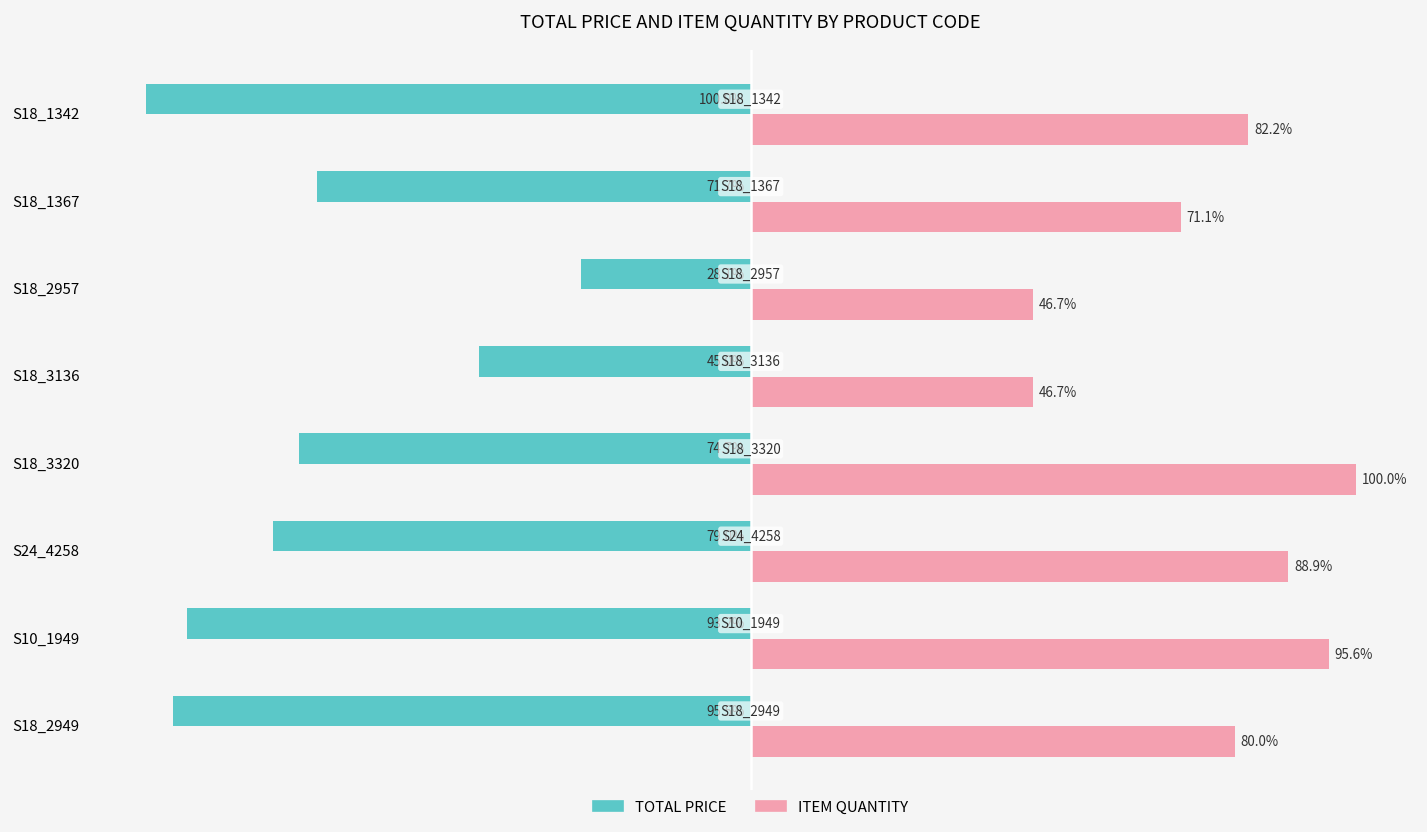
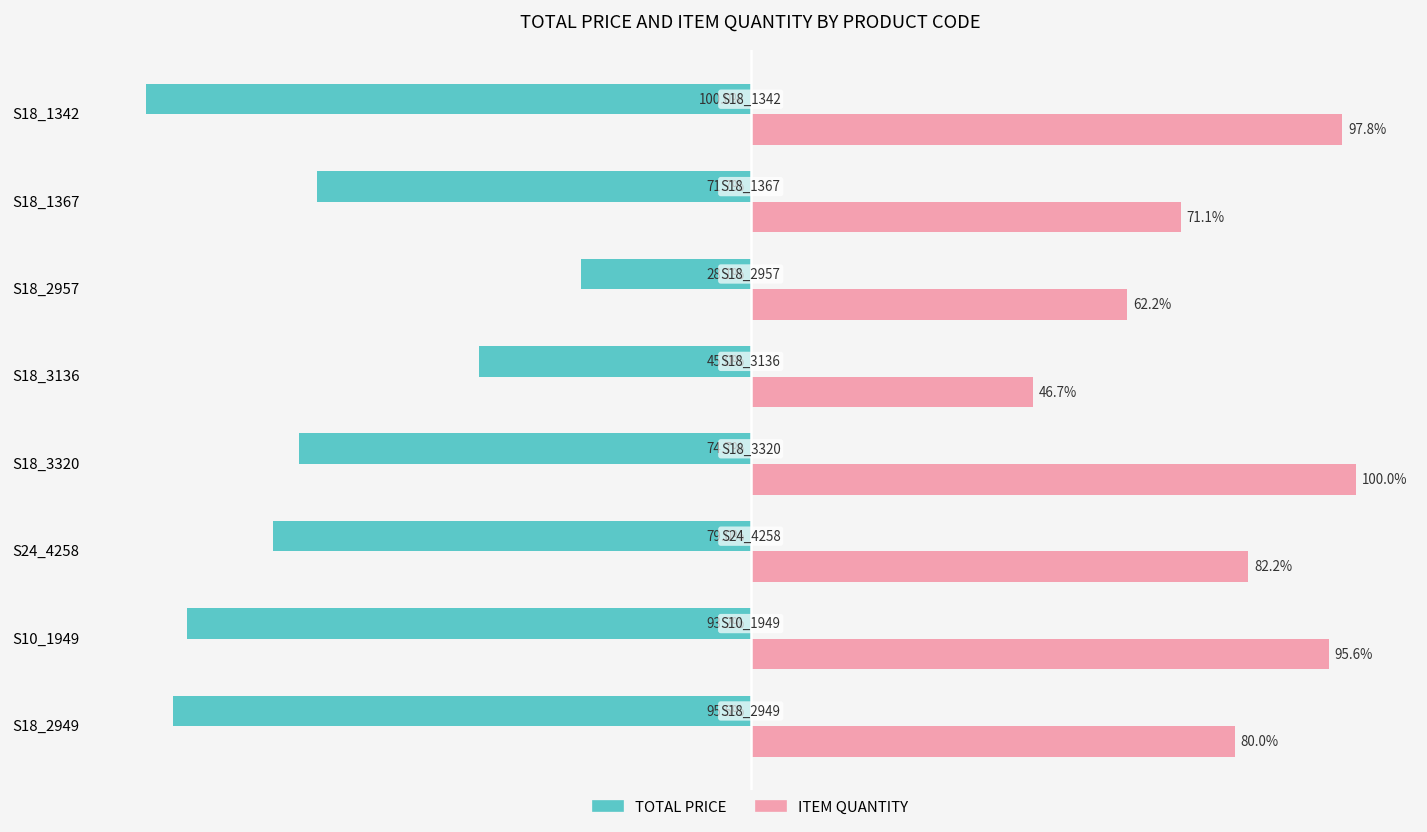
  {
    "ITEM QUANTITY": {
-     "S18_1342": "82.2%",
+     "S18_1342": "97.8%",
      "S18_1367": "71.1%",
-     "S18_2957": "46.7%",
+     "S18_2957": "62.2%",
      "S18_3136": "46.7%",
      "S18_3320": "100.0%",
-     "S24_4258": "88.9%",
+     "S24_4258": "82.2%",
      "S10_1949": "95.6%",
      "S18_2949": "80.0%"
    }
  }
